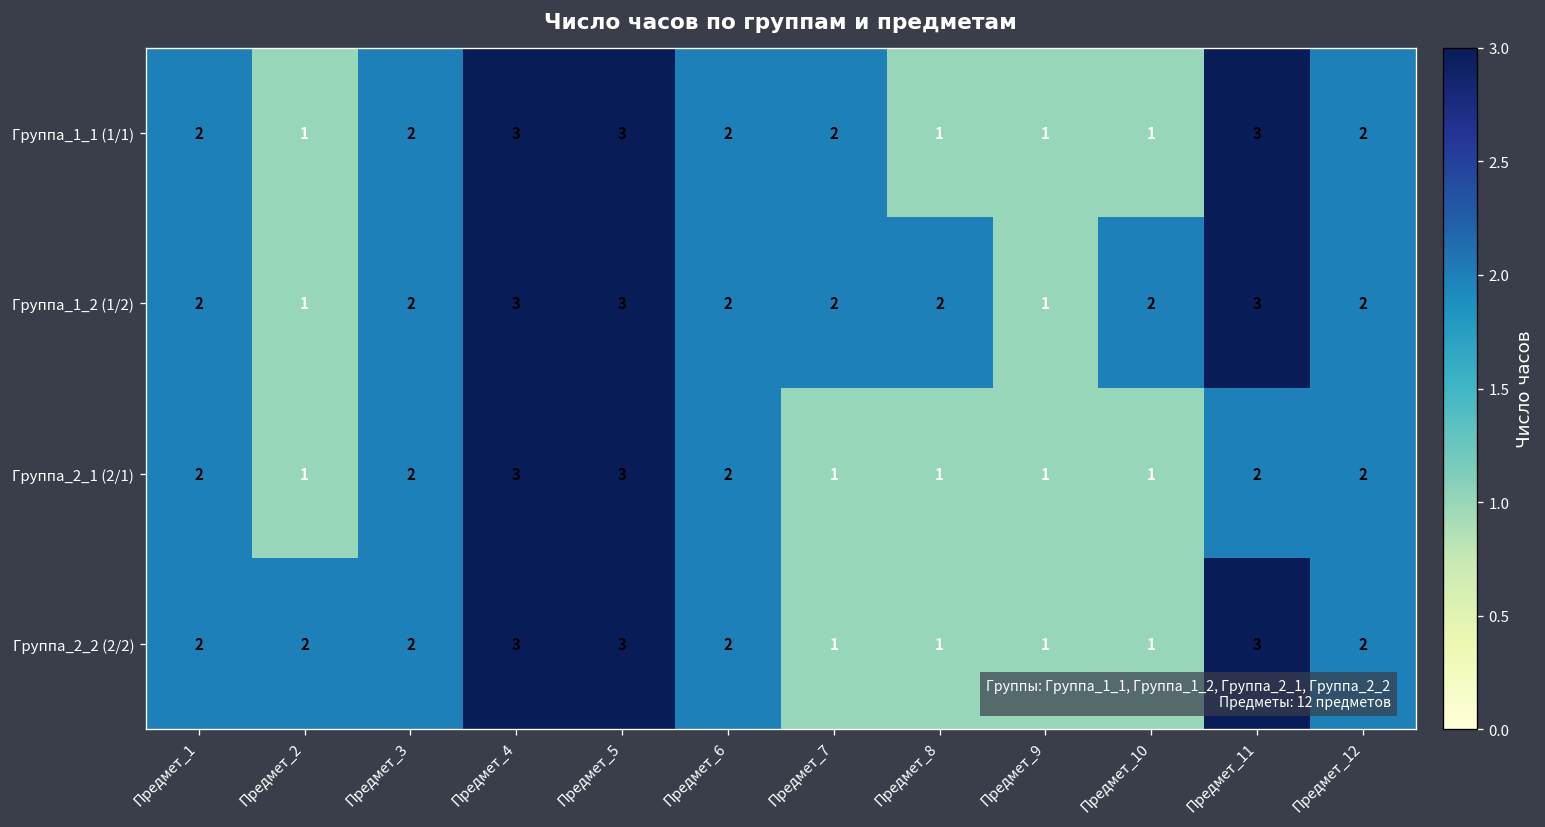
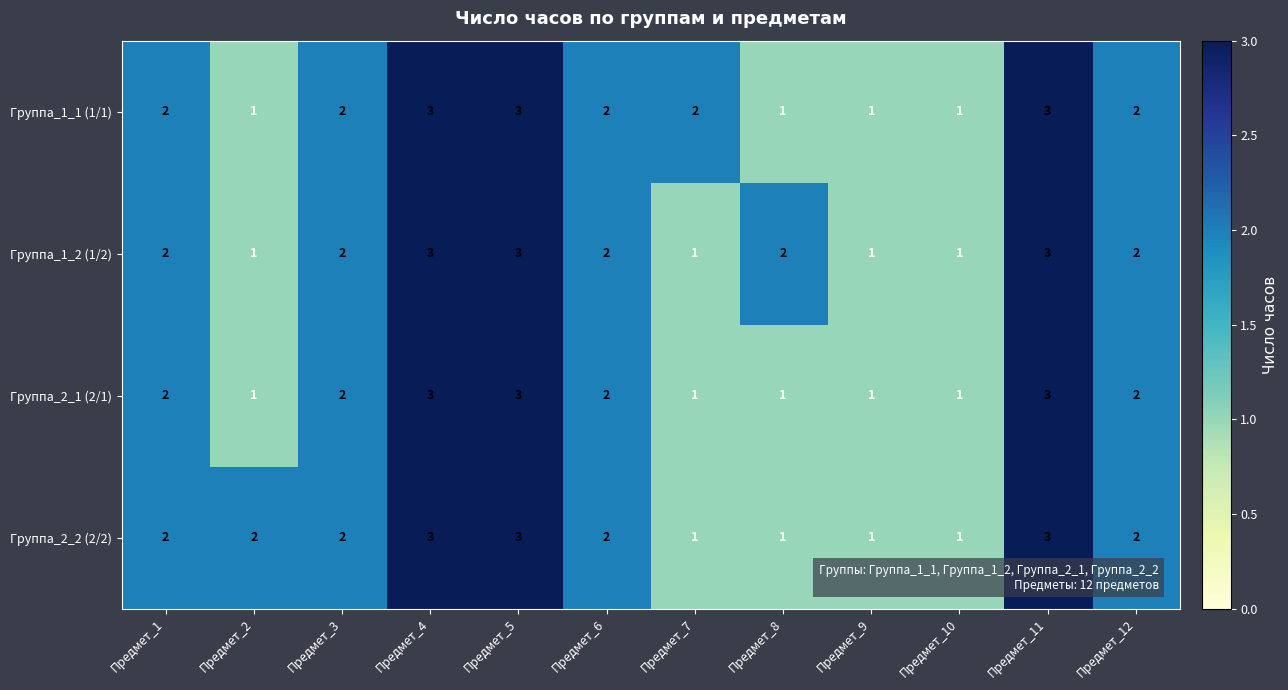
  {
    "Группа_1_1 (1/1)": {
      "Предмет_1": 2,
      "Предмет_2": 1,
      "Предмет_3": 2,
      "Предмет_4": 3,
      "Предмет_5": 3,
      "Предмет_6": 2,
      "Предмет_7": 2,
      "Предмет_8": 1,
      "Предмет_9": 1,
      "Предмет_10": 1,
      "Предмет_11": 3,
      "Предмет_12": 2
    },
    "Группа_1_2 (1/2)": {
      "Предмет_1": 2,
      "Предмет_2": 1,
      "Предмет_3": 2,
      "Предмет_4": 3,
      "Предмет_5": 3,
      "Предмет_6": 2,
-     "Предмет_7": 2,
+     "Предмет_7": 1,
      "Предмет_8": 2,
      "Предмет_9": 1,
-     "Предмет_10": 2,
+     "Предмет_10": 1,
      "Предмет_11": 3,
      "Предмет_12": 2
    },
    "Группа_2_1 (2/1)": {
      "Предмет_1": 2,
      "Предмет_2": 1,
      "Предмет_3": 2,
      "Предмет_4": 3,
      "Предмет_5": 3,
      "Предмет_6": 2,
      "Предмет_7": 1,
      "Предмет_8": 1,
      "Предмет_9": 1,
      "Предмет_10": 1,
-     "Предмет_11": 2,
+     "Предмет_11": 3,
      "Предмет_12": 2
    },
    "Группа_2_2 (2/2)": {
      "Предмет_1": 2,
      "Предмет_2": 2,
      "Предмет_3": 2,
      "Предмет_4": 3,
      "Предмет_5": 3,
      "Предмет_6": 2,
      "Предмет_7": 1,
      "Предмет_8": 1,
      "Предмет_9": 1,
      "Предмет_10": 1,
      "Предмет_11": 3,
      "Предмет_12": 2
    }
  }
